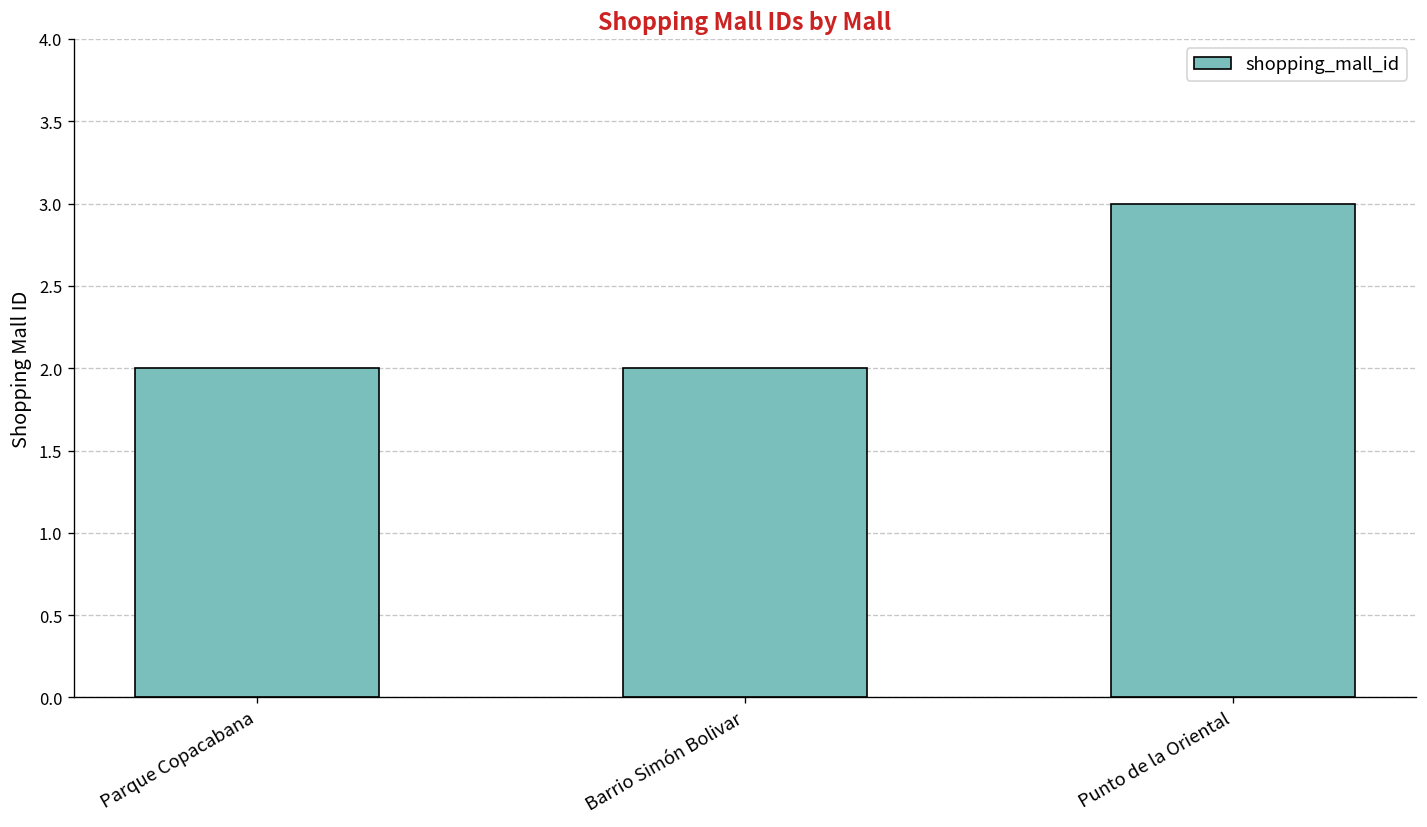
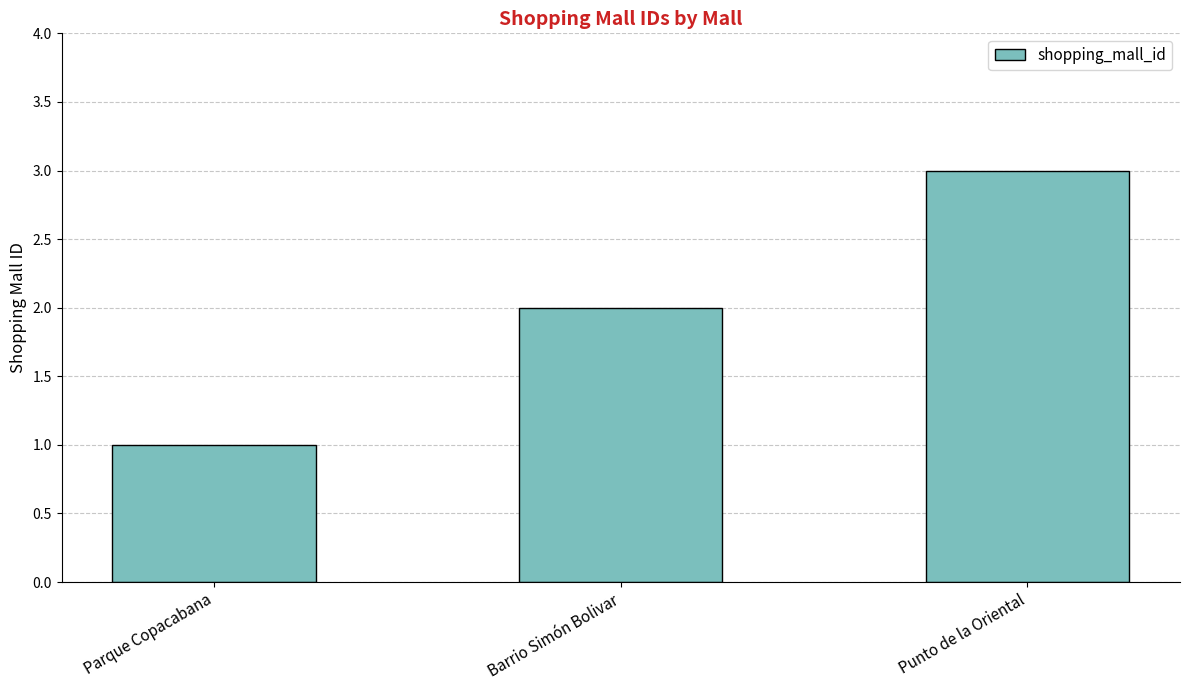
  {
-   "Parque Copacabana": 2,
+   "Parque Copacabana": 1,
    "Barrio Simón Bolivar": 2,
    "Punto de la Oriental": 3
  }
